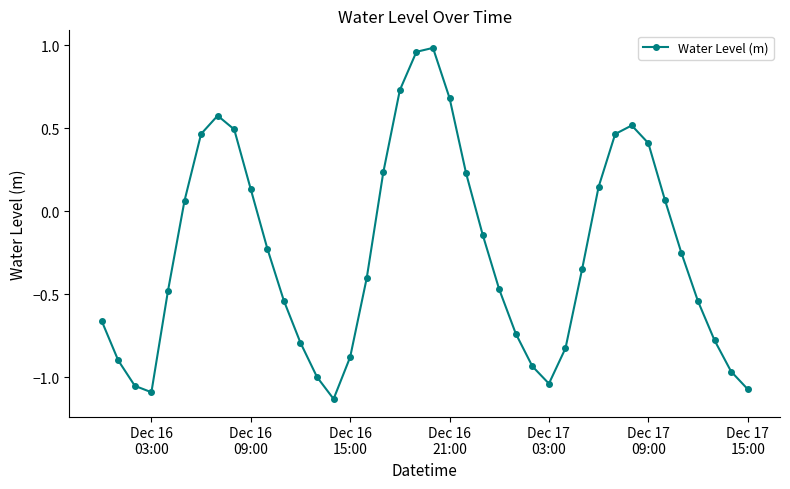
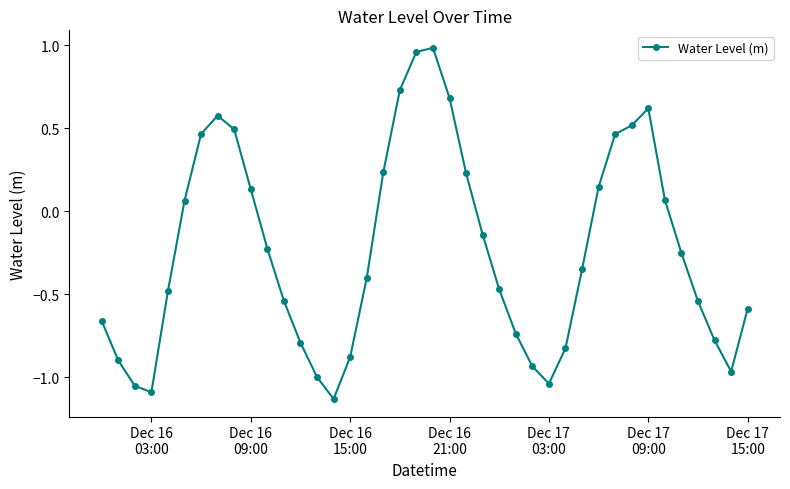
  {
    "Dec 16 03:00": -1.09,
    "Dec 16 09:00": 0.13,
    "Dec 16 15:00": -0.88,
    "Dec 16 21:00": 0.68,
    "Dec 17 03:00": -1.04,
-   "Dec 17 09:00": 0.41,
-   "Dec 17 15:00": -1.07
+   "Dec 17 09:00": 0.62,
+   "Dec 17 15:00": -0.59
  }
